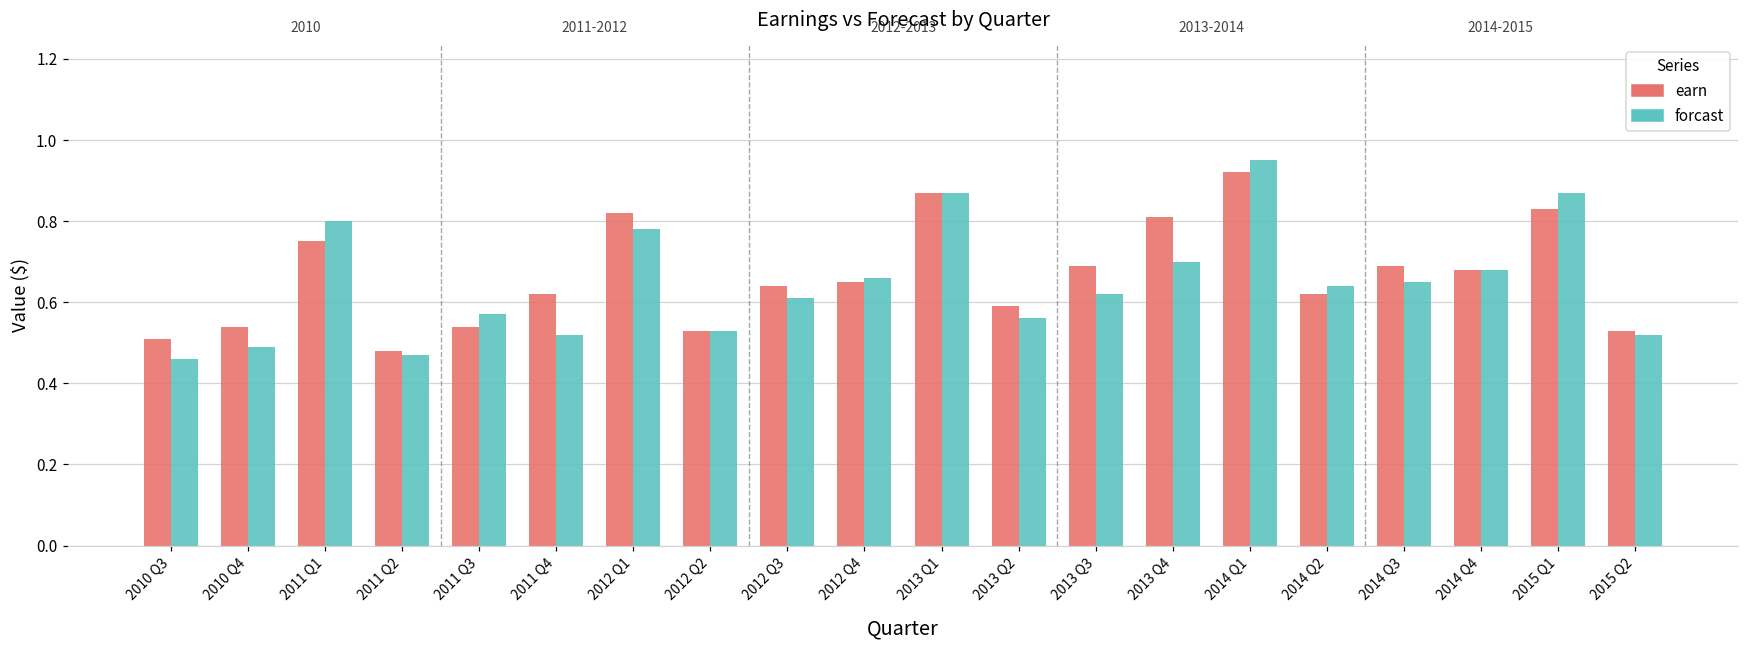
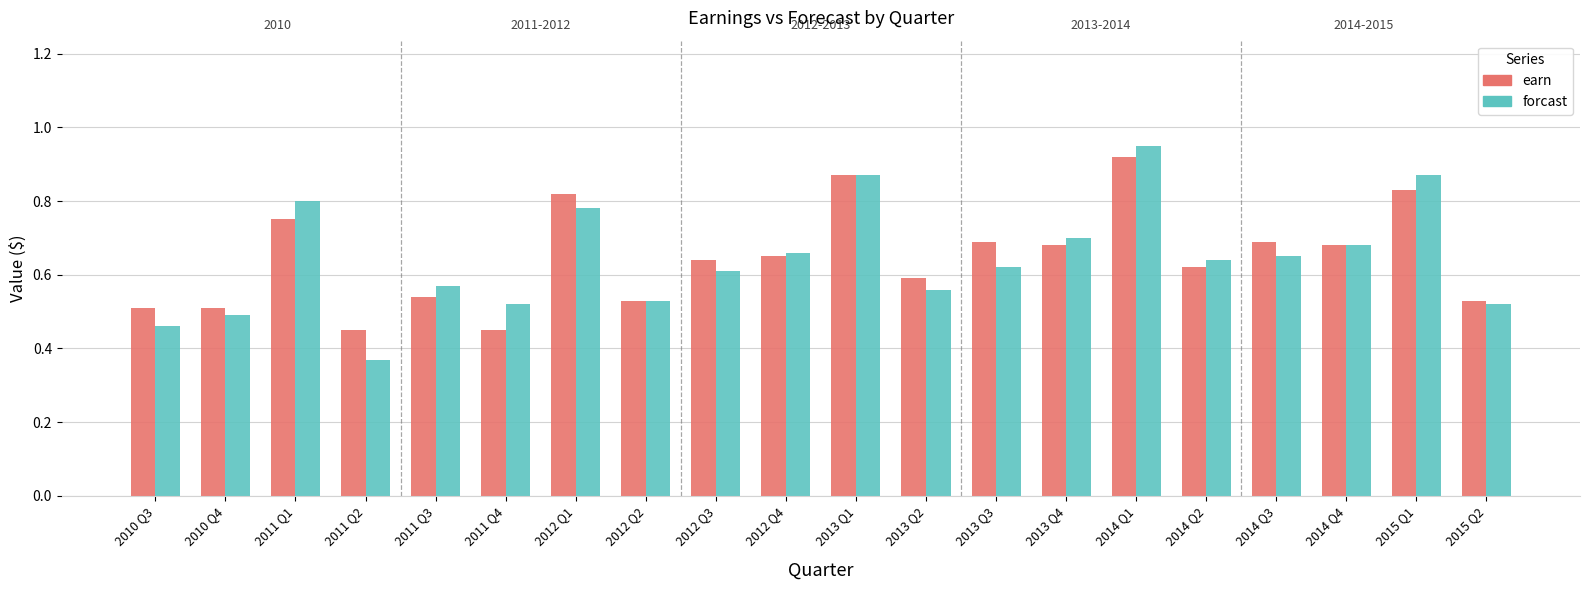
  {
    "earn": {
      "2010 Q3": 0.51,
-     "2010 Q4": 0.54,
+     "2010 Q4": 0.51,
      "2011 Q1": 0.75,
-     "2011 Q2": 0.48,
+     "2011 Q2": 0.45,
      "2011 Q3": 0.54,
-     "2011 Q4": 0.62,
+     "2011 Q4": 0.45,
      "2012 Q1": 0.82,
      "2012 Q2": 0.53,
      "2012 Q3": 0.64,
      "2012 Q4": 0.65,
      "2013 Q1": 0.87,
      "2013 Q2": 0.59,
      "2013 Q3": 0.69,
-     "2013 Q4": 0.81,
+     "2013 Q4": 0.68,
      "2014 Q1": 0.92,
      "2014 Q2": 0.62,
      "2014 Q3": 0.69,
      "2014 Q4": 0.68,
      "2015 Q1": 0.83,
      "2015 Q2": 0.53
    },
    "forcast": {
      "2010 Q3": 0.46,
      "2010 Q4": 0.49,
      "2011 Q1": 0.80,
-     "2011 Q2": 0.47,
+     "2011 Q2": 0.37,
      "2011 Q3": 0.57,
      "2011 Q4": 0.52,
      "2012 Q1": 0.78,
      "2012 Q2": 0.53,
      "2012 Q3": 0.61,
      "2012 Q4": 0.66,
      "2013 Q1": 0.87,
      "2013 Q2": 0.56,
      "2013 Q3": 0.62,
      "2013 Q4": 0.70,
      "2014 Q1": 0.95,
      "2014 Q2": 0.64,
      "2014 Q3": 0.65,
      "2014 Q4": 0.68,
      "2015 Q1": 0.87,
      "2015 Q2": 0.52
    }
  }
